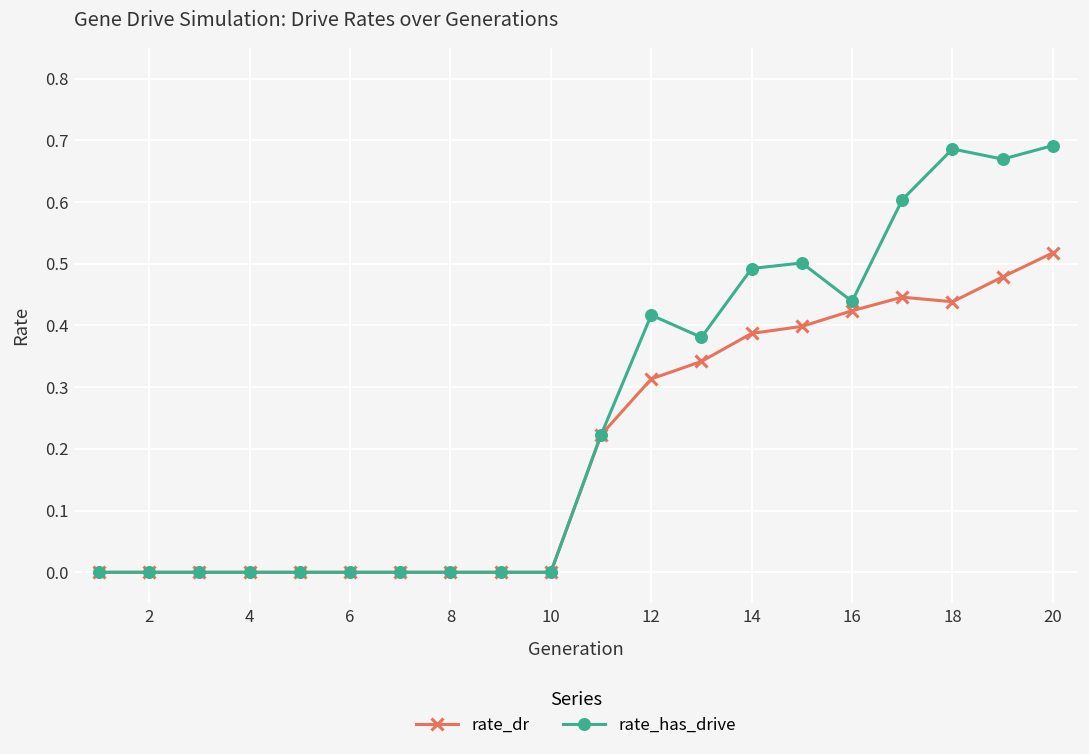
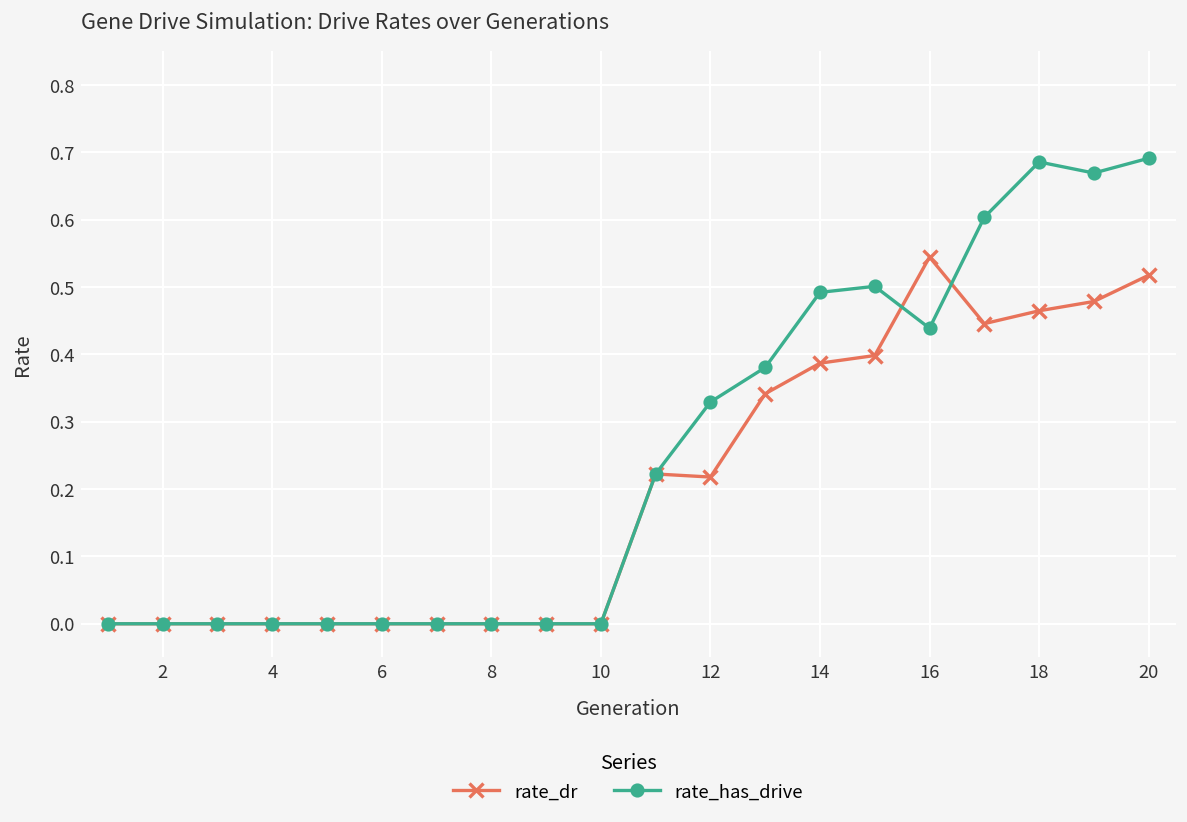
  {
    "rate_dr": {
-     "12": 0.31,
+     "12": 0.22,
      "14": 0.39,
-     "16": 0.42,
-     "18": 0.44,
+     "16": 0.54,
+     "18": 0.46,
      "20": 0.52
    },
    "rate_has_drive": {
-     "12": 0.42,
+     "12": 0.33,
      "14": 0.49,
      "16": 0.44,
      "18": 0.69,
      "20": 0.69
    }
  }
